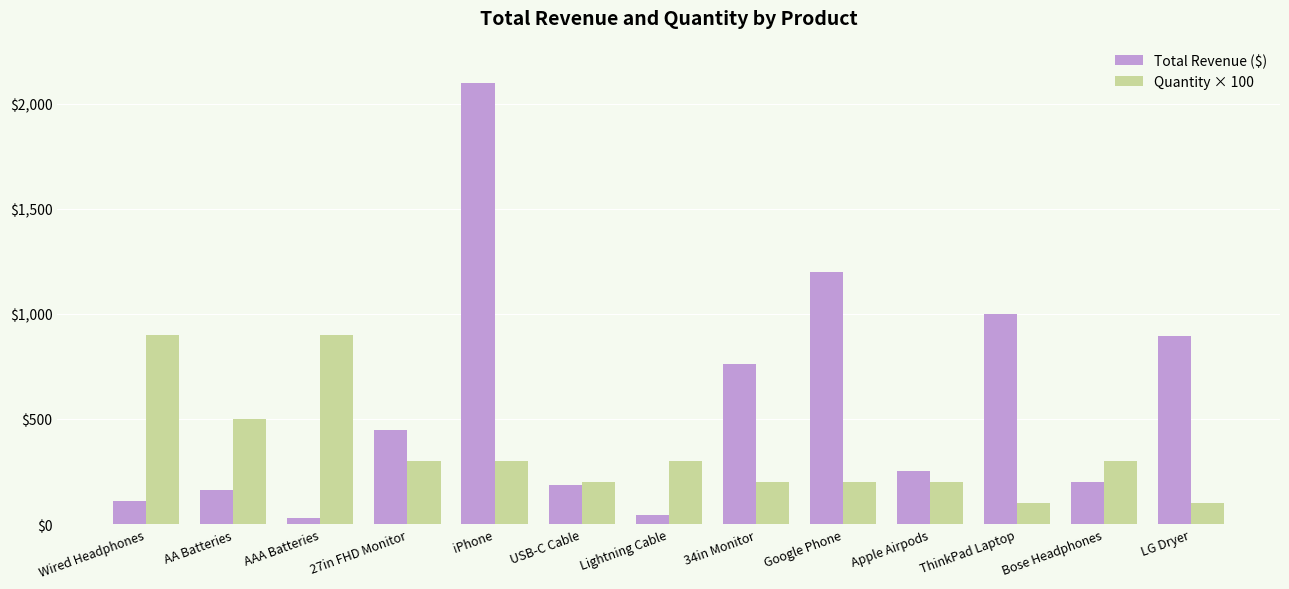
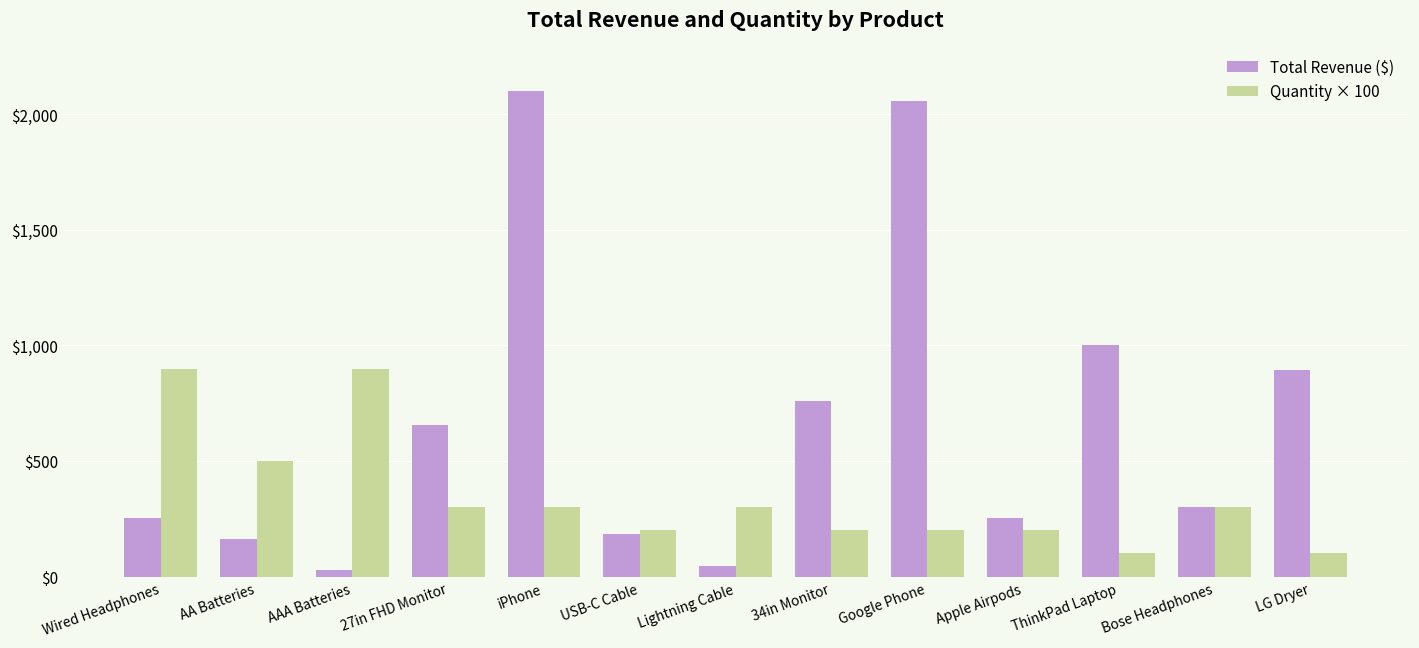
  {
    "Total Revenue ($)": {
-     "Wired Headphones": "$110",
+     "Wired Headphones": "$250",
      "AA Batteries": "$160",
      "AAA Batteries": "$30",
-     "27in FHD Monitor": "$450",
+     "27in FHD Monitor": "$650",
      "iPhone": "$2,100",
      "USB-C Cable": "$190",
      "Lightning Cable": "$40",
      "34in Monitor": "$760",
-     "Google Phone": "$1,200",
+     "Google Phone": "$2,060",
      "Apple Airpods": "$250",
      "ThinkPad Laptop": "$1,000",
-     "Bose Headphones": "$200",
+     "Bose Headphones": "$300",
      "LG Dryer": "$890"
    },
    "Quantity × 100": {
      "Wired Headphones": "$900",
      "AA Batteries": "$500",
      "AAA Batteries": "$900",
      "27in FHD Monitor": "$300",
      "iPhone": "$300",
      "USB-C Cable": "$200",
      "Lightning Cable": "$300",
      "34in Monitor": "$200",
      "Google Phone": "$200",
      "Apple Airpods": "$200",
      "ThinkPad Laptop": "$100",
      "Bose Headphones": "$300",
      "LG Dryer": "$100"
    }
  }
